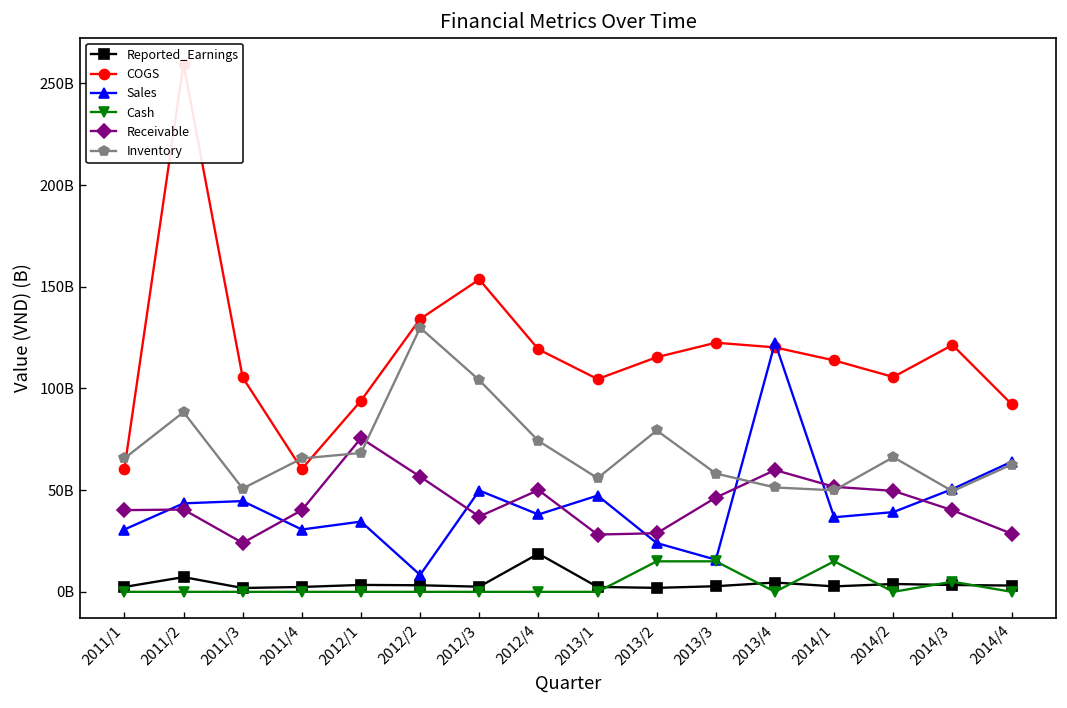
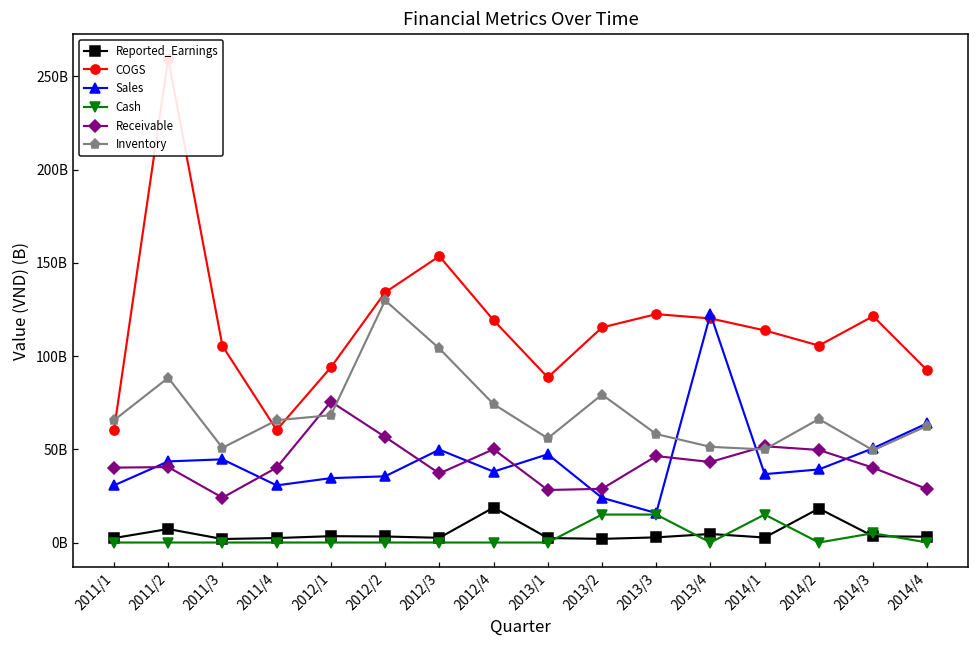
  {
    "Reported_Earnings": {
      "2011/1": 2000000000,
      "2011/2": 7000000000,
      "2011/3": 2000000000,
      "2011/4": 2000000000,
      "2012/1": 3000000000,
      "2012/2": 3000000000,
      "2012/3": 3000000000,
      "2012/4": 19000000000,
      "2013/1": 2000000000,
      "2013/2": 2000000000,
      "2013/3": 3000000000,
      "2013/4": 5000000000,
      "2014/1": 3000000000,
-     "2014/2": 4000000000,
+     "2014/2": 18000000000,
      "2014/3": 3000000000,
      "2014/4": 3000000000
    },
    "COGS": {
      "2011/1": 60000000000,
      "2011/3": 105000000000,
      "2011/4": 60000000000,
      "2012/1": 94000000000,
      "2012/2": 134000000000,
      "2012/3": 154000000000,
      "2012/4": 119000000000,
-     "2013/1": 105000000000,
+     "2013/1": 89000000000,
      "2013/2": 115000000000,
      "2013/3": 122000000000,
      "2013/4": 120000000000,
      "2014/1": 114000000000,
      "2014/2": 106000000000,
      "2014/3": 121000000000,
      "2014/4": 92000000000
    },
    "Sales": {
      "2011/1": 31000000000,
      "2011/2": 44000000000,
      "2011/3": 45000000000,
      "2011/4": 31000000000,
      "2012/1": 35000000000,
-     "2012/2": 8000000000,
+     "2012/2": 36000000000,
      "2012/3": 50000000000,
      "2012/4": 38000000000,
      "2013/1": 47000000000,
      "2013/2": 24000000000,
      "2013/4": 123000000000,
      "2014/1": 37000000000,
      "2014/2": 39000000000
    },
    "Cash": {
      "2011/1": 0,
      "2011/2": 0,
      "2011/3": 0,
      "2011/4": 0,
      "2012/1": 0,
      "2012/2": 0,
      "2012/3": 0,
      "2012/4": 0,
      "2013/1": 0,
      "2013/2": 15000000000,
      "2013/4": 0,
      "2014/1": 15000000000,
      "2014/2": 0,
      "2014/3": 5000000000,
      "2014/4": 0
    },
    "Receivable": {
      "2011/1": 40000000000,
      "2011/2": 40000000000,
      "2011/3": 24000000000,
      "2011/4": 40000000000,
      "2012/1": 76000000000,
      "2012/2": 57000000000,
      "2012/3": 37000000000,
      "2012/4": 50000000000,
      "2013/1": 28000000000,
      "2013/2": 29000000000,
      "2013/3": 46000000000,
-     "2013/4": 60000000000,
+     "2013/4": 43000000000,
      "2014/1": 52000000000,
      "2014/2": 50000000000,
      "2014/3": 40000000000,
      "2014/4": 29000000000
    },
    "Inventory": {
      "2011/1": 66000000000,
      "2011/2": 88000000000,
      "2011/3": 51000000000,
      "2011/4": 66000000000,
      "2012/1": 68000000000,
      "2012/2": 130000000000,
      "2012/3": 104000000000,
      "2012/4": 74000000000,
      "2013/1": 56000000000,
      "2013/2": 79000000000,
      "2013/3": 58000000000,
      "2013/4": 51000000000,
      "2014/1": 50000000000,
      "2014/2": 66000000000
    }
  }
